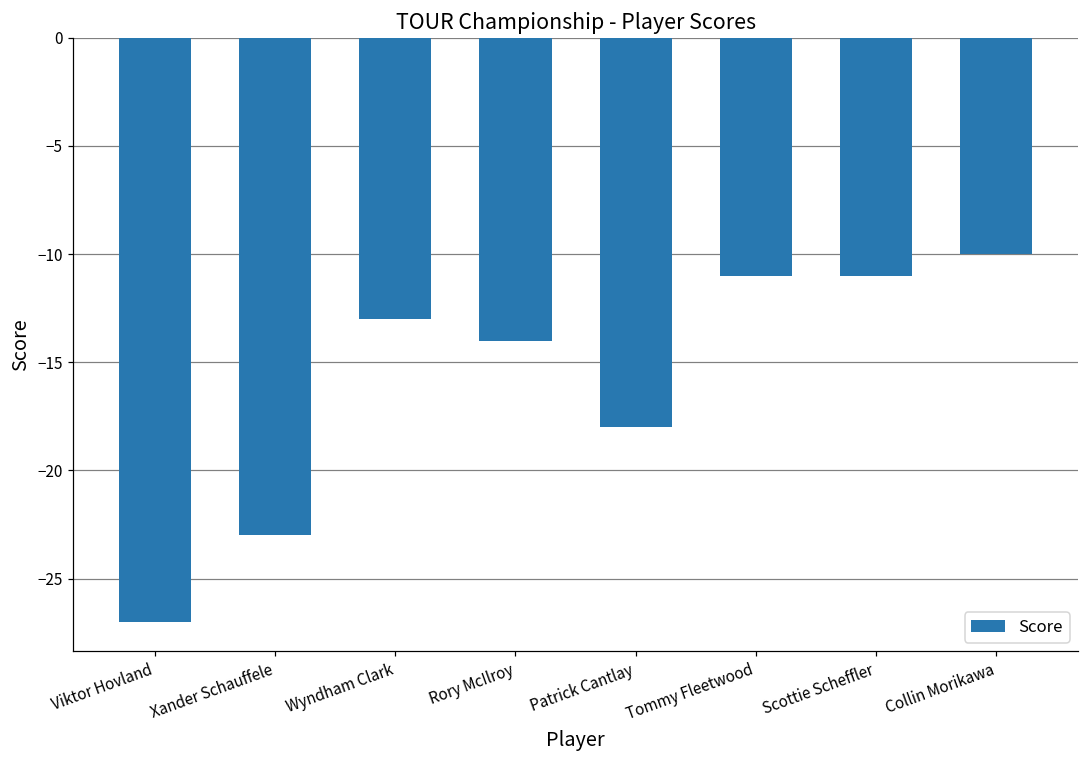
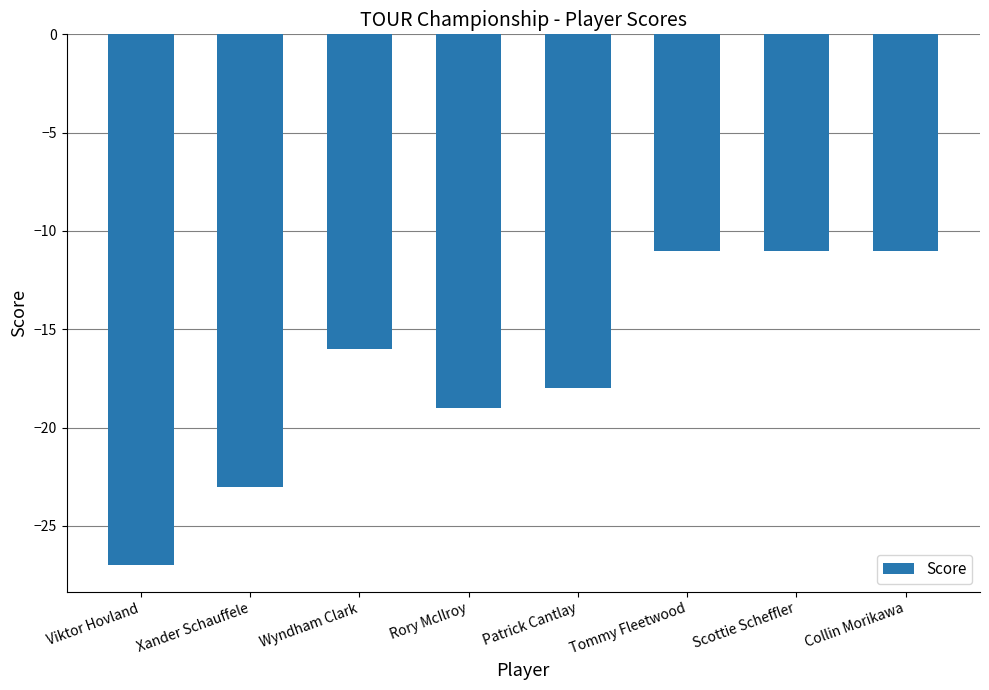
  {
    "Viktor Hovland": -27,
    "Xander Schauffele": -23,
-   "Wyndham Clark": -13,
-   "Rory McIlroy": -14,
+   "Wyndham Clark": -16,
+   "Rory McIlroy": -19,
    "Patrick Cantlay": -18,
    "Tommy Fleetwood": -11,
    "Scottie Scheffler": -11,
-   "Collin Morikawa": -10
+   "Collin Morikawa": -11
  }
